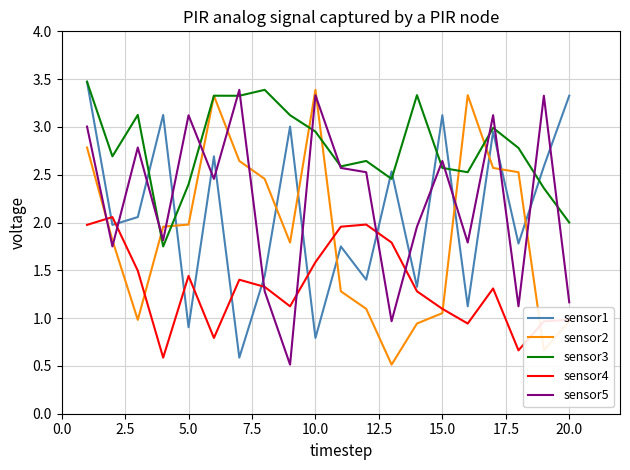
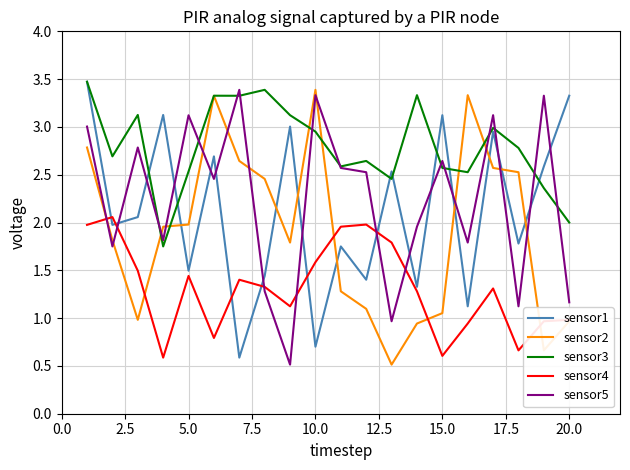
  {
    "sensor1": {
-     "5.0": 0.9,
-     "10.0": 0.8,
+     "5.0": 1.5,
+     "10.0": 0.7,
      "15.0": 3.1,
      "20.0": 3.3
    },
    "sensor2": {
      "5.0": 2.0,
      "10.0": 3.4,
      "15.0": 1.1
    },
    "sensor3": {
-     "5.0": 2.4,
+     "5.0": 2.5,
      "10.0": 3.0,
      "15.0": 2.6,
      "20.0": 2.0
    },
    "sensor4": {
      "5.0": 1.4,
      "10.0": 1.6,
-     "15.0": 1.1
+     "15.0": 0.6
    },
    "sensor5": {
      "5.0": 3.1,
      "10.0": 3.3,
      "15.0": 2.6,
      "20.0": 1.2
    }
  }
